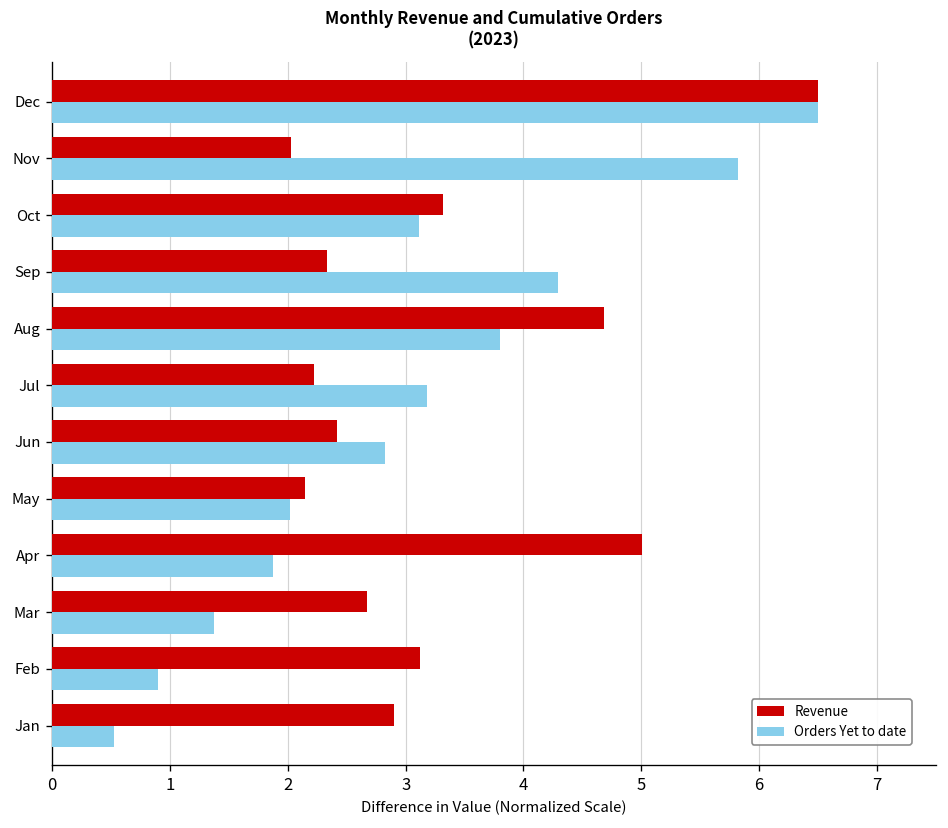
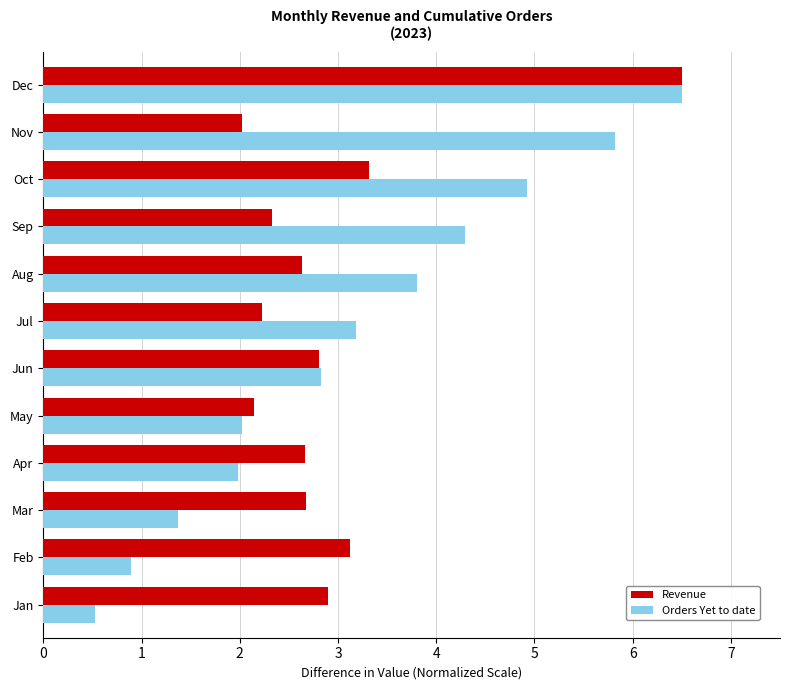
  {
    "Revenue": {
      "Dec": 6.5,
      "Nov": 2.0,
      "Oct": 3.3,
      "Sep": 2.3,
-     "Aug": 4.7,
+     "Aug": 2.6,
      "Jul": 2.2,
-     "Jun": 2.4,
+     "Jun": 2.8,
      "May": 2.1,
-     "Apr": 5.0,
+     "Apr": 2.7,
      "Mar": 2.7,
      "Feb": 3.1,
      "Jan": 2.9
    },
    "Orders Yet to date": {
      "Dec": 6.5,
      "Nov": 5.8,
-     "Oct": 3.1,
+     "Oct": 4.9,
      "Sep": 4.3,
      "Aug": 3.8,
      "Jul": 3.2,
      "Jun": 2.8,
      "May": 2.0,
-     "Apr": 1.9,
+     "Apr": 2.0,
      "Mar": 1.4,
      "Feb": 0.9,
      "Jan": 0.5
    }
  }
